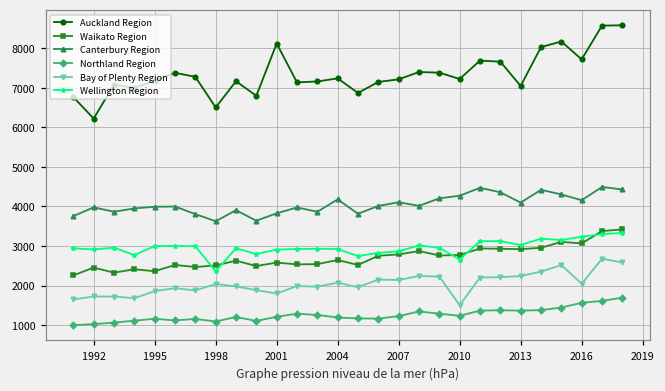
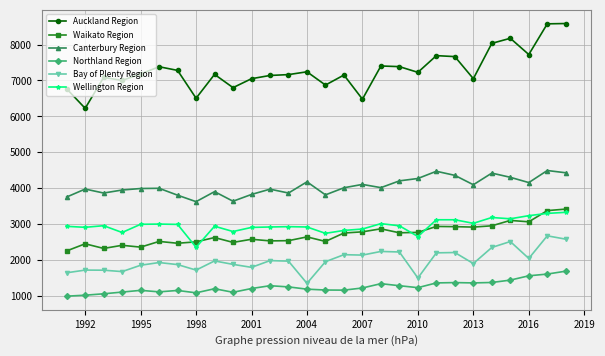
  {
    "Auckland Region": {
      "1992": 6200,
      "1998": 6500,
-     "2001": 8100,
+     "2001": 7100,
      "2004": 7200,
-     "2007": 7200,
+     "2007": 6500,
      "2010": 7200,
      "2013": 7100,
      "2016": 7700
    },
    "Bay of Plenty Region": {
      "1992": 1700,
      "1995": 1900,
-     "1998": 2000,
+     "1998": 1700,
      "2001": 1800,
-     "2004": 2100,
+     "2004": 1400,
      "2007": 2100,
      "2010": 1500,
-     "2013": 2200,
+     "2013": 1900,
      "2016": 2000
    },
    "Wellington Region": {
      "1992": 2900,
      "1995": 3000,
      "1998": 2400,
      "2001": 2900,
      "2004": 2900,
      "2007": 2900,
      "2010": 2700,
      "2013": 3000,
      "2016": 3200
    }
  }
